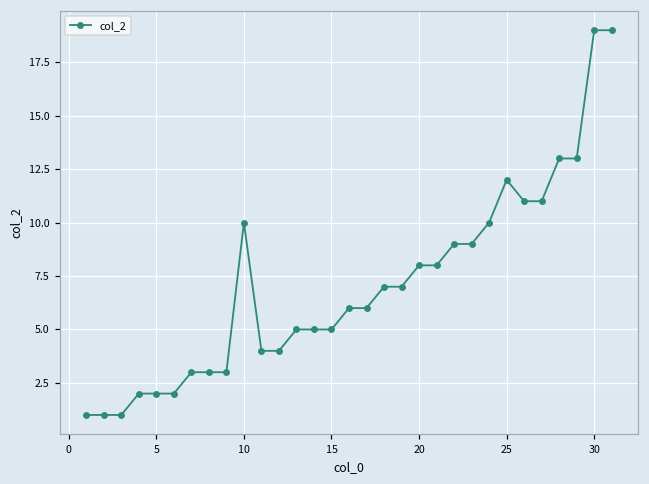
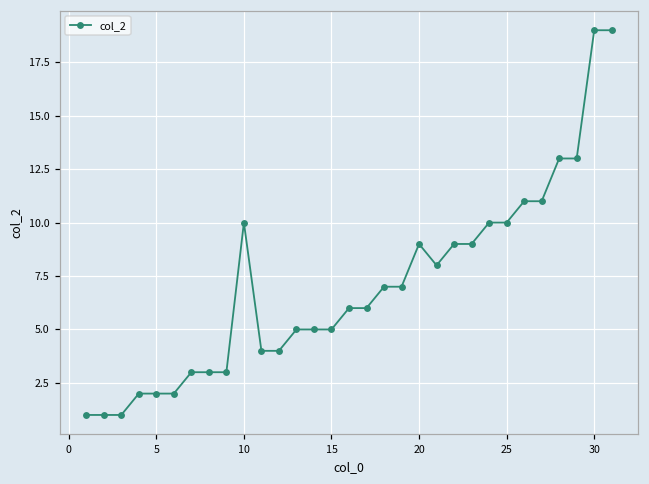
  {
    "5": 2,
    "10": 10,
    "15": 5,
-   "20": 8,
-   "25": 12,
+   "20": 9,
+   "25": 10,
    "30": 19
  }
